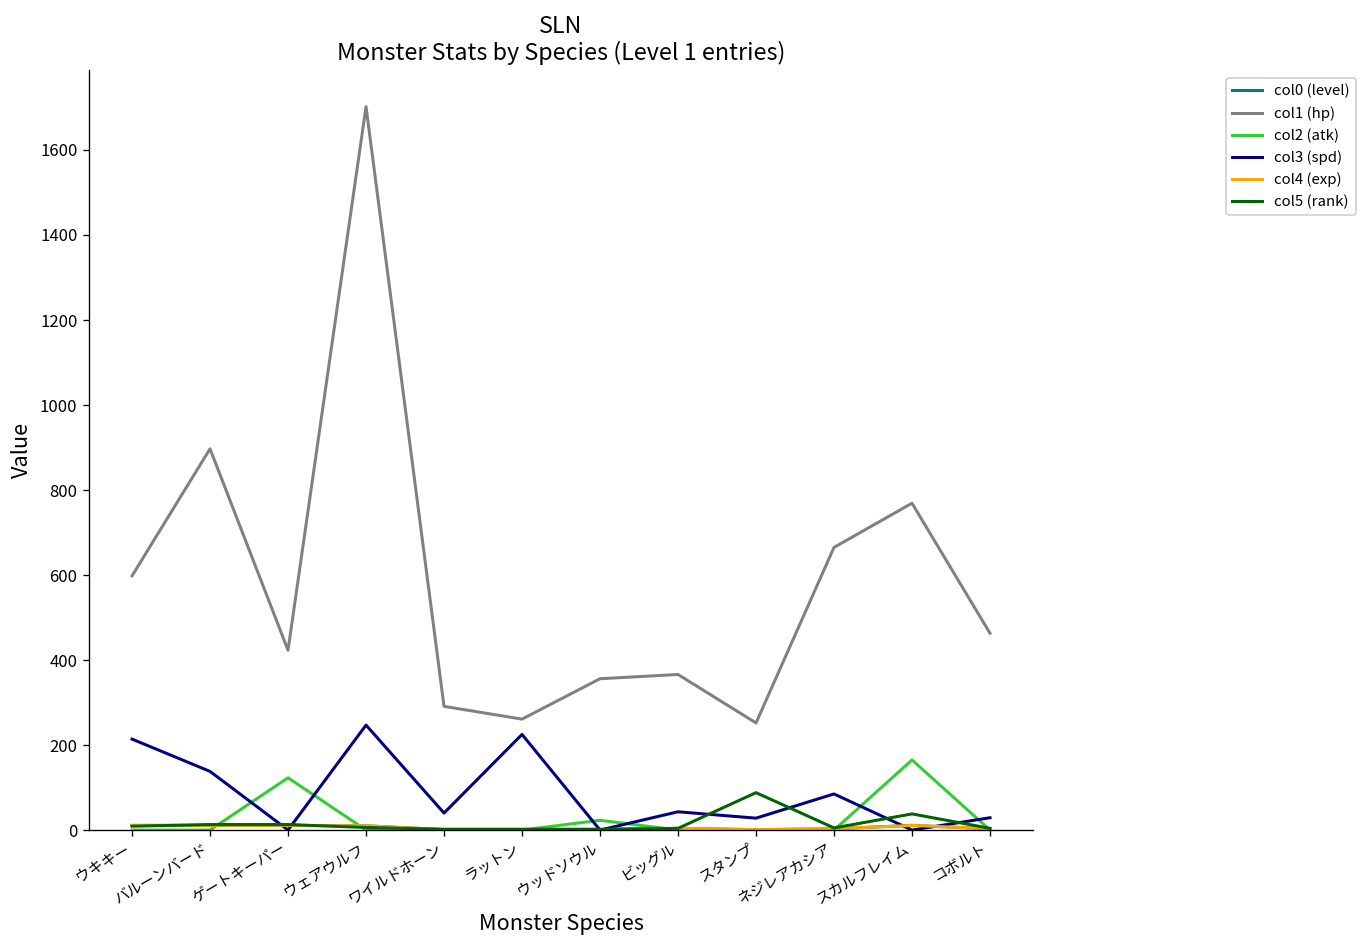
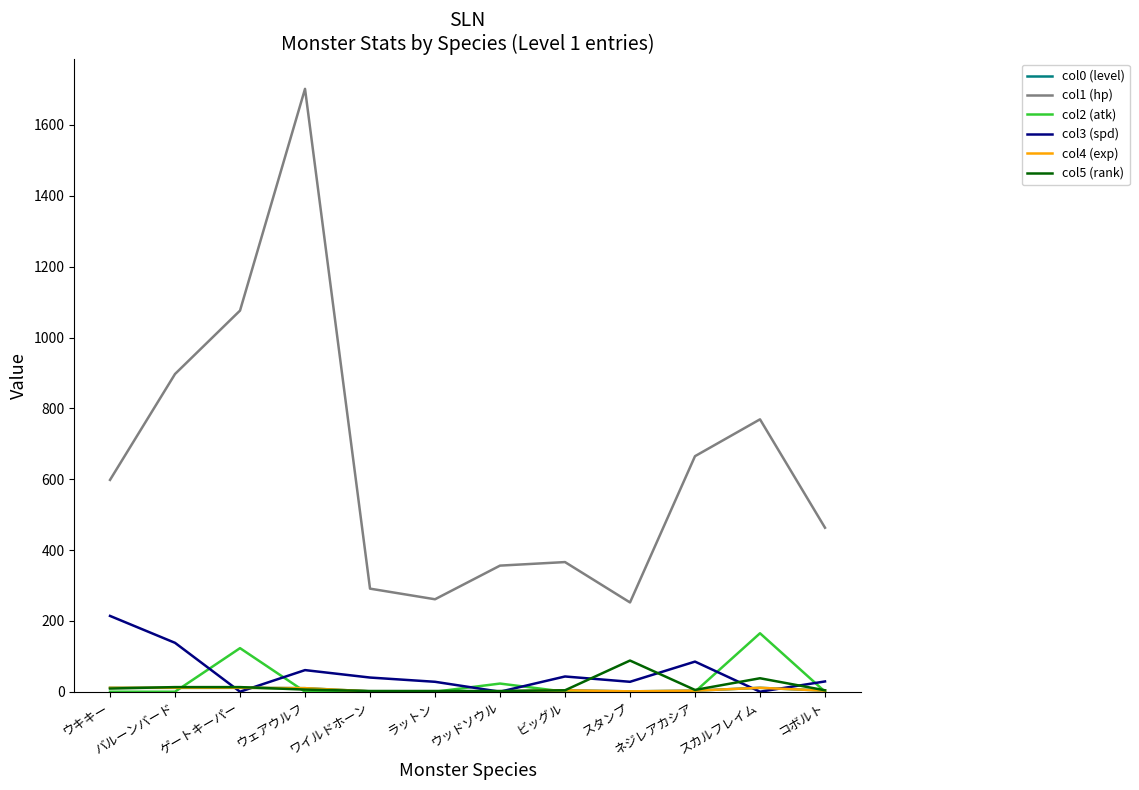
  {
    "col4 (exp)": {
      "スカルフレイム": 10
    },
    "col1 (hp)": {
      "ウキキー": 600,
      "バルーンバード": 900,
-     "ゲートキーパー": 420,
+     "ゲートキーパー": 1080,
      "ウェアウルフ": 1700,
      "ワイルドホーン": 290,
      "ラットン": 260,
      "ウッドソウル": 360,
      "ビッグル": 370,
      "スタンプ": 250,
      "ネジレアカシア": 670,
      "スカルフレイム": 770,
      "コボルト": 460
    },
    "col2 (atk)": {
      "ウキキー": 0,
      "バルーンバード": 0,
      "ゲートキーパー": 120,
      "ウッドソウル": 20,
      "スカルフレイム": 170
    },
    "col3 (spd)": {
      "ウキキー": 210,
      "バルーンバード": 140,
      "ゲートキーパー": 0,
-     "ウェアウルフ": 250,
+     "ウェアウルフ": 60,
      "ワイルドホーン": 40,
-     "ラットン": 230,
+     "ラットン": 30,
      "ビッグル": 40,
      "スタンプ": 30,
      "ネジレアカシア": 90,
      "スカルフレイム": 0,
      "コボルト": 30
    },
    "col5 (rank)": {
      "スタンプ": 90,
      "スカルフレイム": 40
    }
  }
